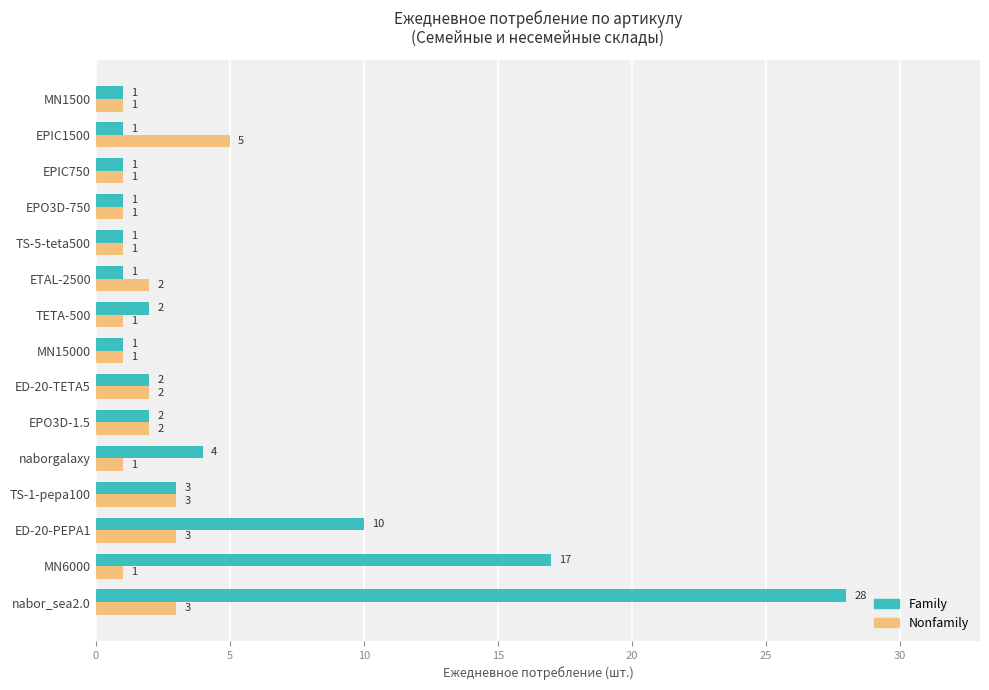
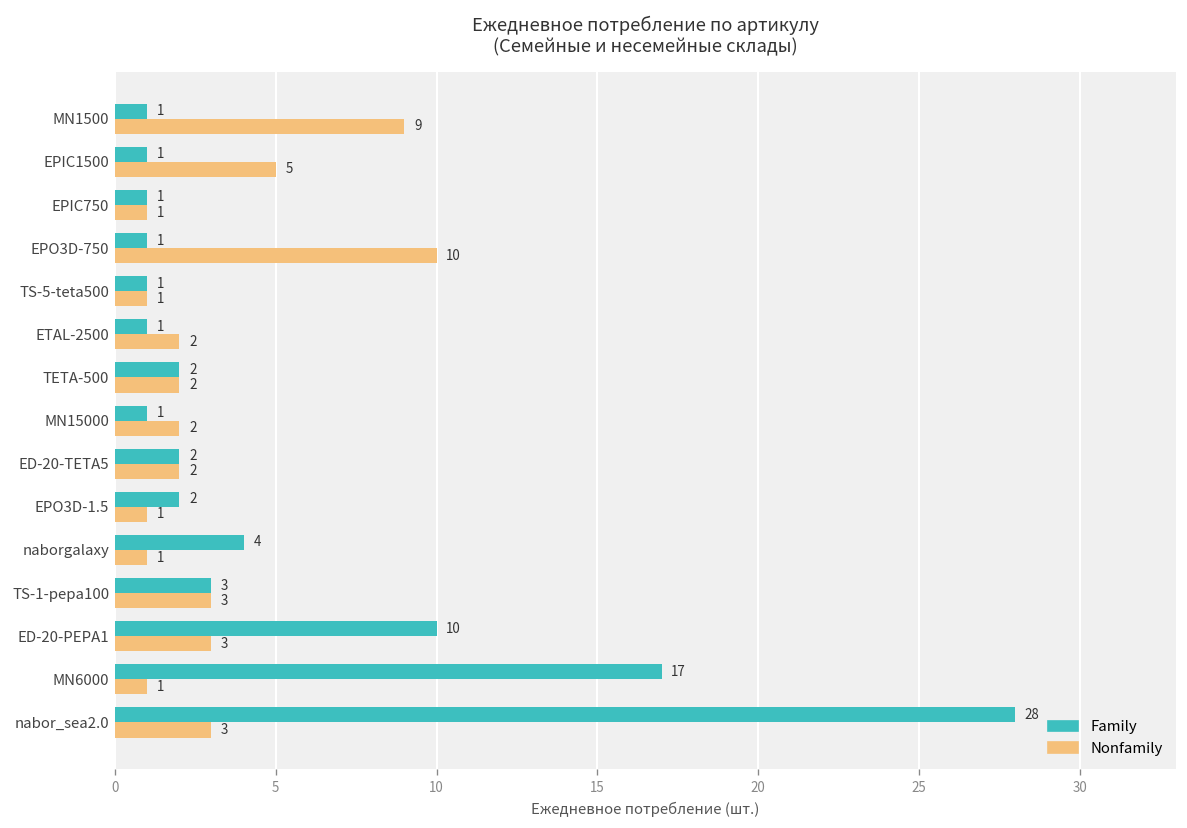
  {
    "Family": {
      "MN1500": 1,
      "EPIC1500": 1,
      "EPIC750": 1,
      "EPO3D-750": 1,
      "TS-5-teta500": 1,
      "ETAL-2500": 1,
      "TETA-500": 2,
      "MN15000": 1,
      "ED-20-TETA5": 2,
      "EPO3D-1.5": 2,
      "naborgalaxy": 4,
      "TS-1-pepa100": 3,
      "ED-20-PEPA1": 10,
      "MN6000": 17,
      "nabor_sea2.0": 28
    },
    "Nonfamily": {
-     "MN1500": 1,
+     "MN1500": 9,
      "EPIC1500": 5,
      "EPIC750": 1,
-     "EPO3D-750": 1,
+     "EPO3D-750": 10,
      "TS-5-teta500": 1,
      "ETAL-2500": 2,
-     "TETA-500": 1,
-     "MN15000": 1,
+     "TETA-500": 2,
+     "MN15000": 2,
      "ED-20-TETA5": 2,
-     "EPO3D-1.5": 2,
+     "EPO3D-1.5": 1,
      "naborgalaxy": 1,
      "TS-1-pepa100": 3,
      "ED-20-PEPA1": 3,
      "MN6000": 1,
      "nabor_sea2.0": 3
    }
  }
